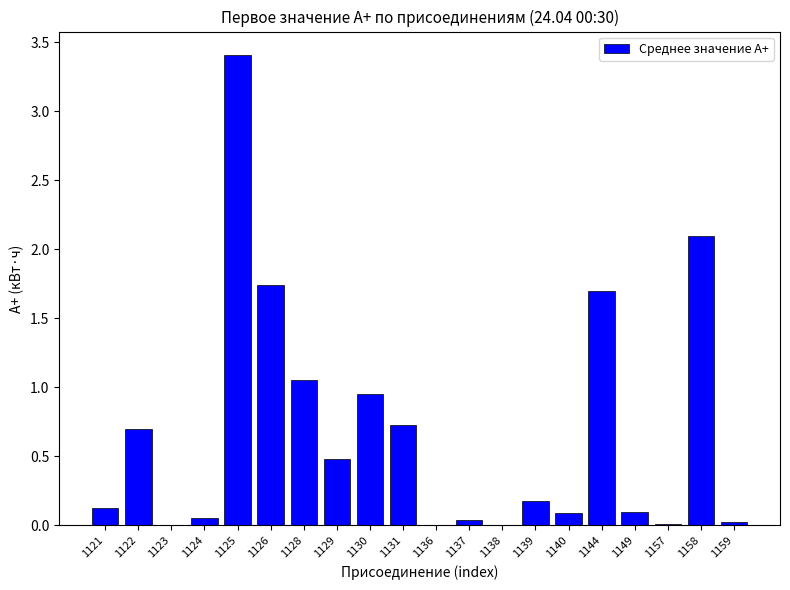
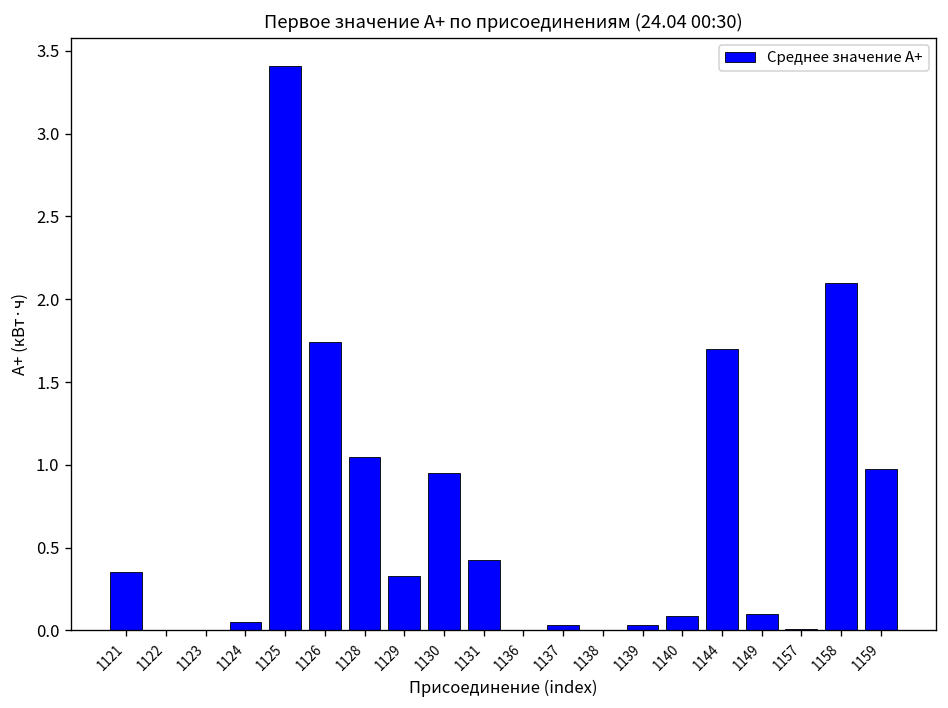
  {
-   "1121": 0.12,
-   "1122": 0.7,
+   "1121": 0.35,
+   "1122": 0.0,
    "1123": 0.00,
    "1124": 0.05,
    "1125": 3.41,
    "1126": 1.74,
    "1128": 1.05,
-   "1129": 0.48,
+   "1129": 0.33,
    "1130": 0.95,
-   "1131": 0.73,
+   "1131": 0.42,
    "1136": 0.00,
    "1137": 0.04,
    "1138": 0.00,
-   "1139": 0.18,
+   "1139": 0.03,
    "1140": 0.09,
    "1144": 1.70,
    "1149": 0.10,
    "1158": 2.10,
-   "1159": 0.03
+   "1159": 0.97
  }
